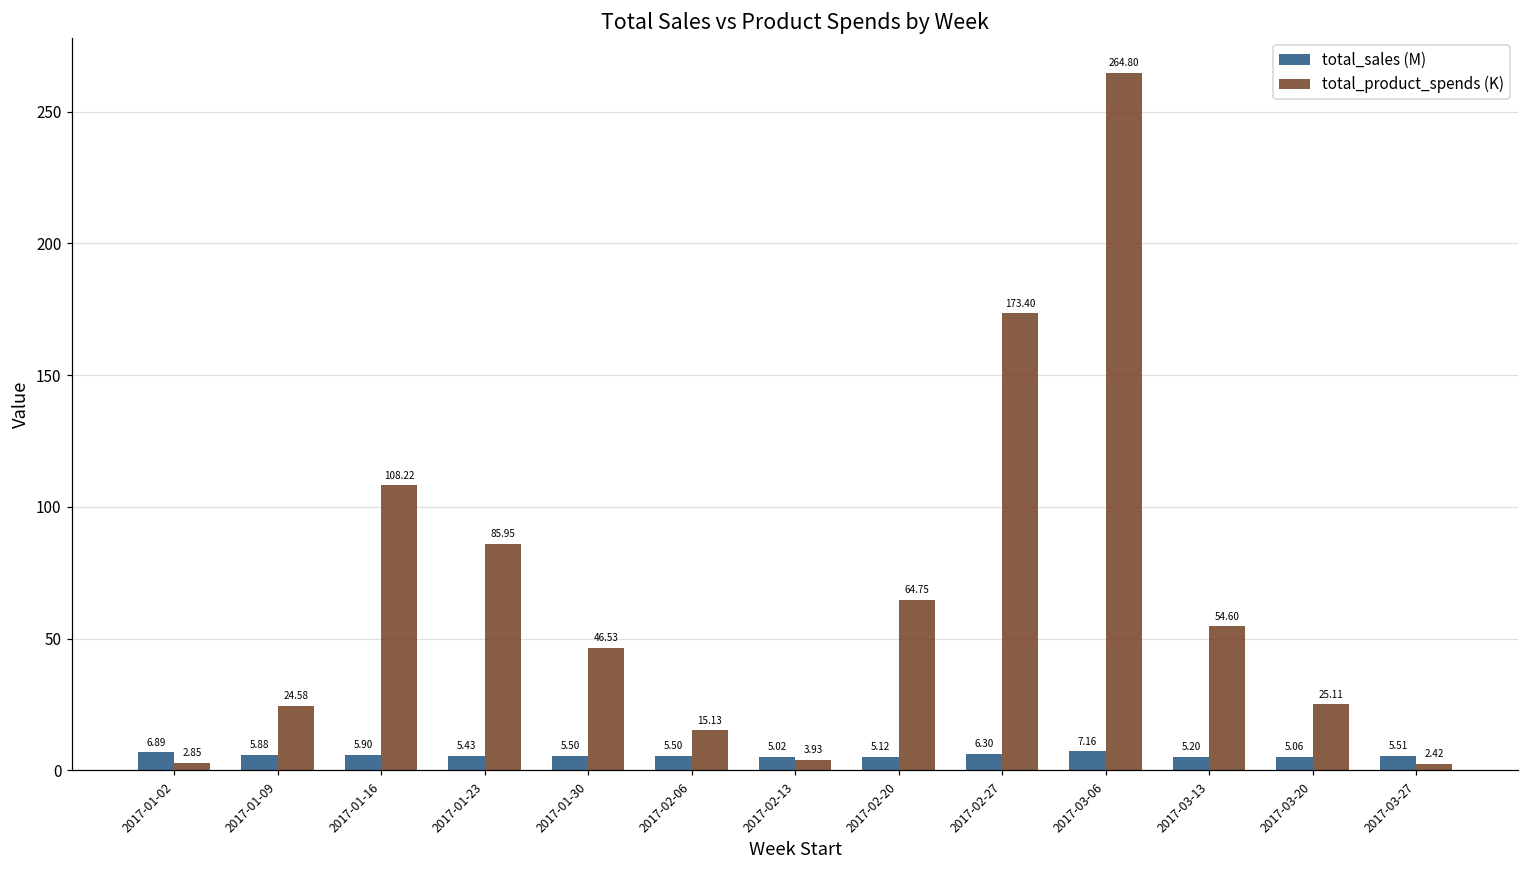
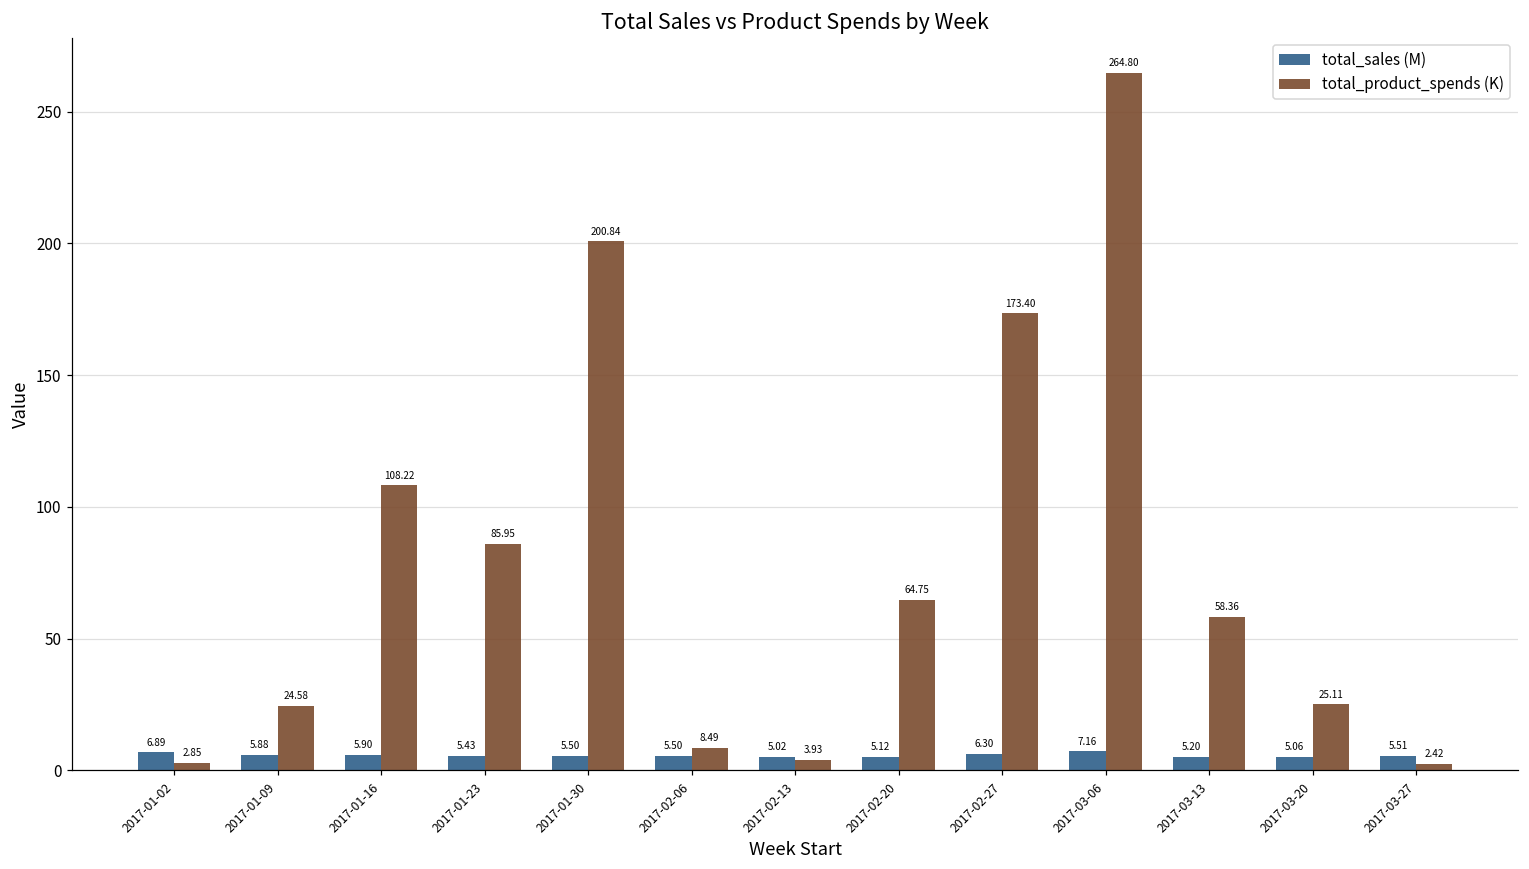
  {
    "total_sales (M)": {
      "2017-01-02": 6.89,
      "2017-01-09": 5.88,
      "2017-01-16": 5.90,
      "2017-01-23": 5.43,
      "2017-01-30": 5.50,
      "2017-02-06": 5.50,
      "2017-02-13": 5.02,
      "2017-02-20": 5.12,
      "2017-02-27": 6.30,
      "2017-03-06": 7.16,
      "2017-03-13": 5.20,
      "2017-03-20": 5.06,
      "2017-03-27": 5.51
    },
    "total_product_spends (K)": {
      "2017-01-02": 2.85,
      "2017-01-09": 24.58,
      "2017-01-16": 108.22,
      "2017-01-23": 85.95,
-     "2017-01-30": 46.53,
-     "2017-02-06": 15.13,
+     "2017-01-30": 200.84,
+     "2017-02-06": 8.49,
      "2017-02-13": 3.93,
      "2017-02-20": 64.75,
      "2017-02-27": 173.40,
      "2017-03-06": 264.80,
-     "2017-03-13": 54.60,
+     "2017-03-13": 58.36,
      "2017-03-20": 25.11,
      "2017-03-27": 2.42
    }
  }
